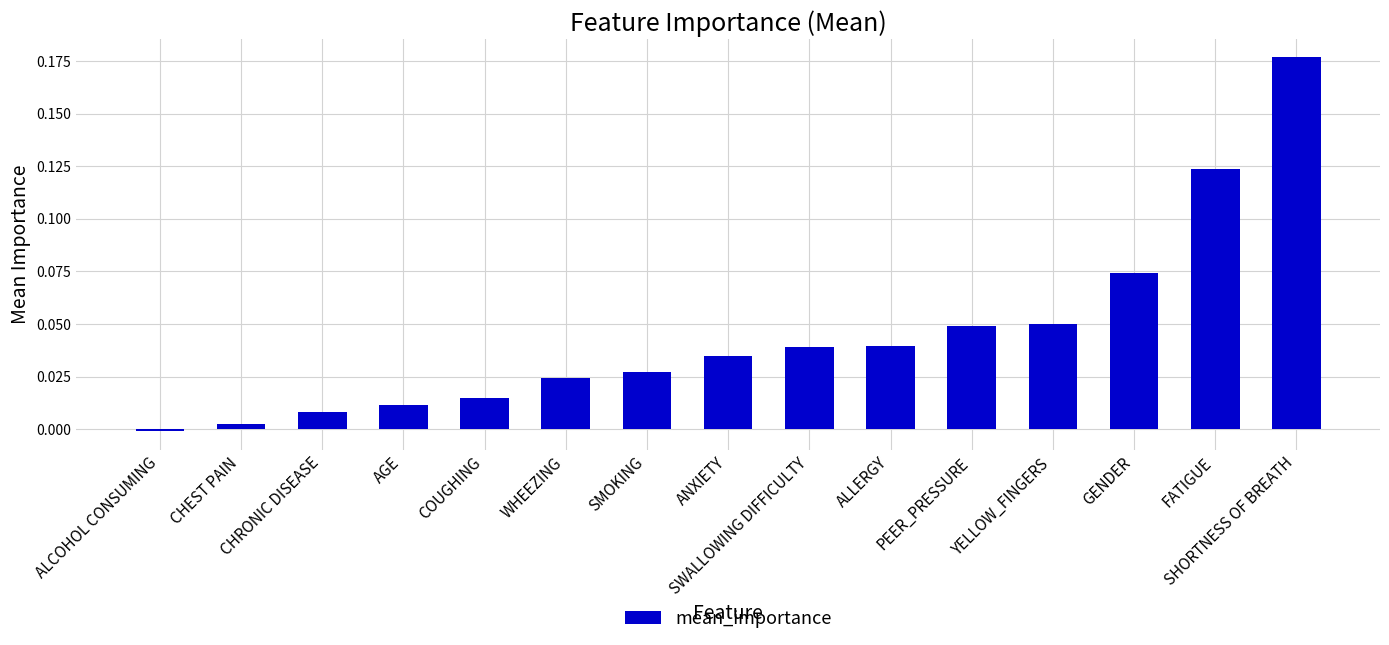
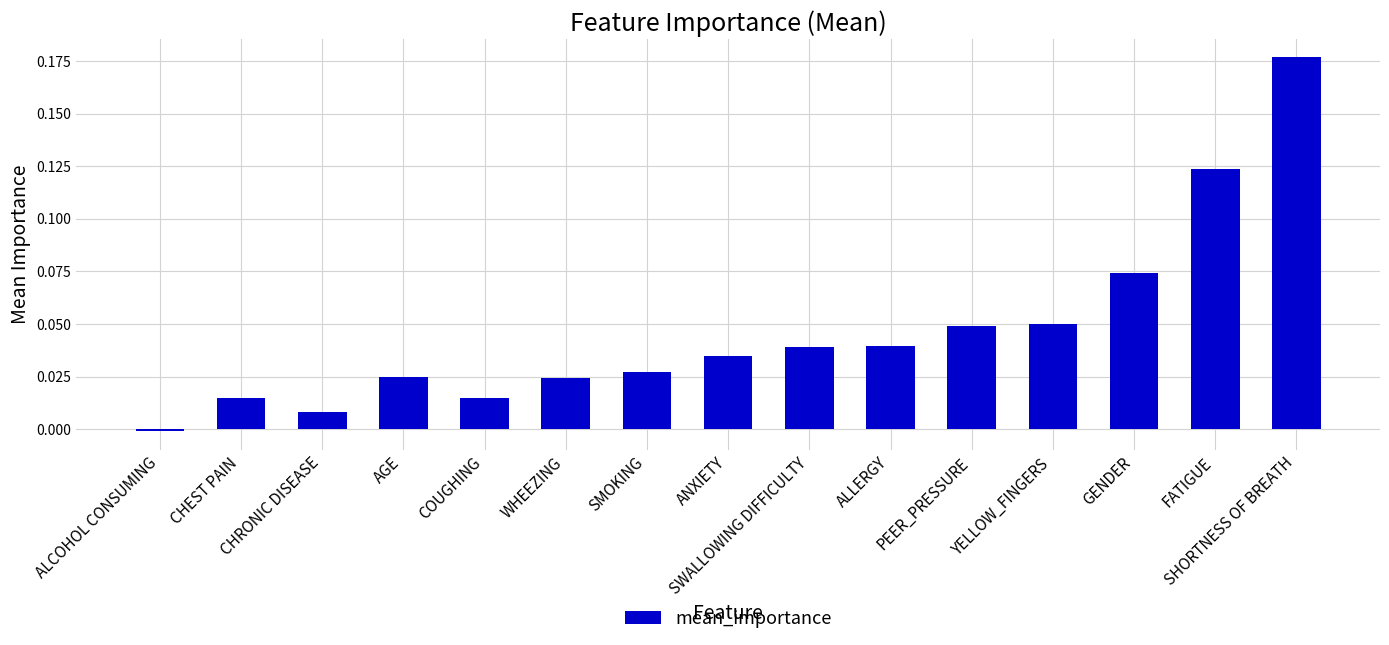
  {
-   "CHEST PAIN": 0.002,
+   "CHEST PAIN": 0.015,
    "CHRONIC DISEASE": 0.008,
-   "AGE": 0.012,
+   "AGE": 0.025,
    "COUGHING": 0.015,
    "WHEEZING": 0.024,
    "SMOKING": 0.027,
    "ANXIETY": 0.035,
    "SWALLOWING DIFFICULTY": 0.039,
    "ALLERGY": 0.040,
    "PEER_PRESSURE": 0.049,
    "YELLOW_FINGERS": 0.050,
    "GENDER": 0.074,
    "FATIGUE": 0.124,
    "SHORTNESS OF BREATH": 0.177
  }
